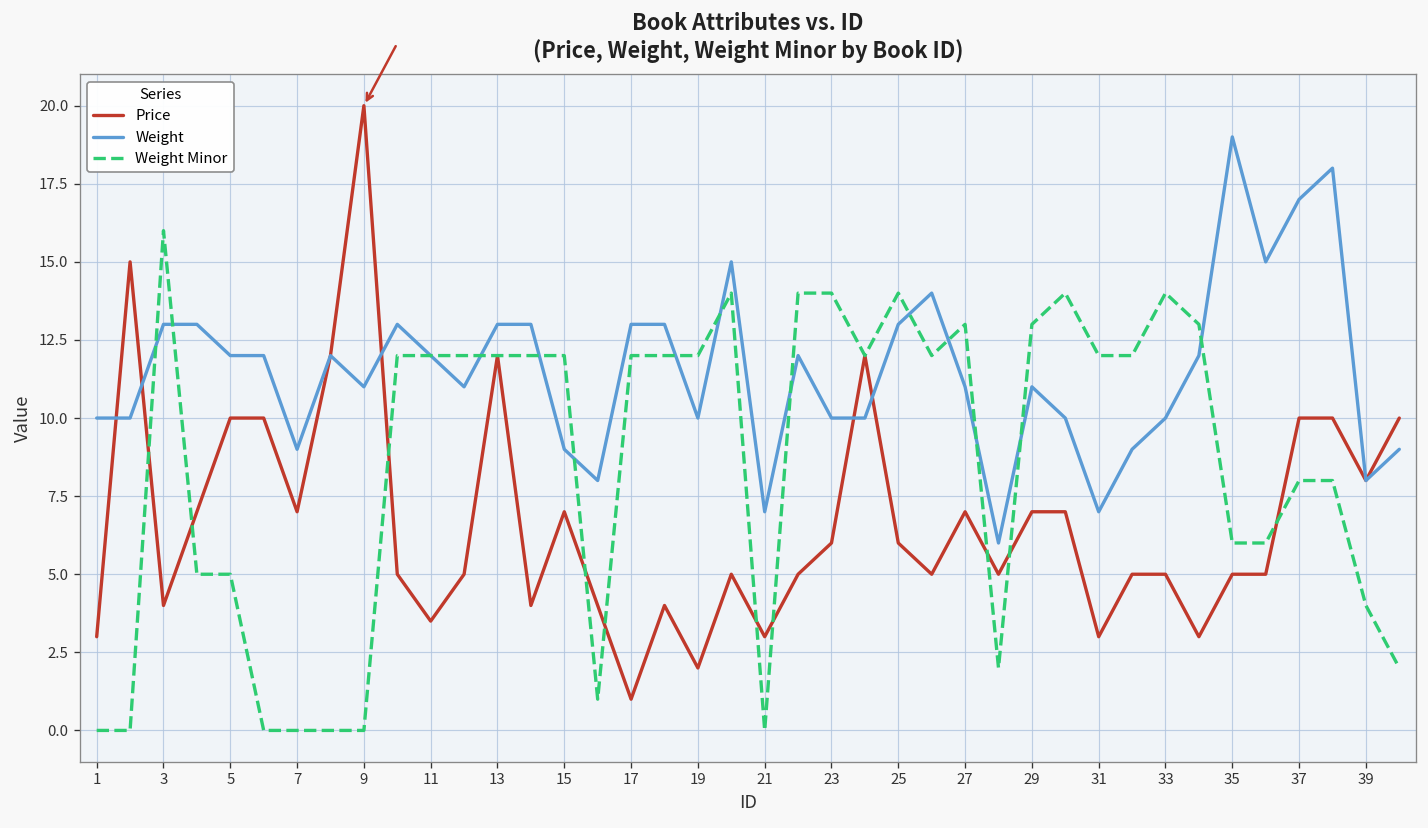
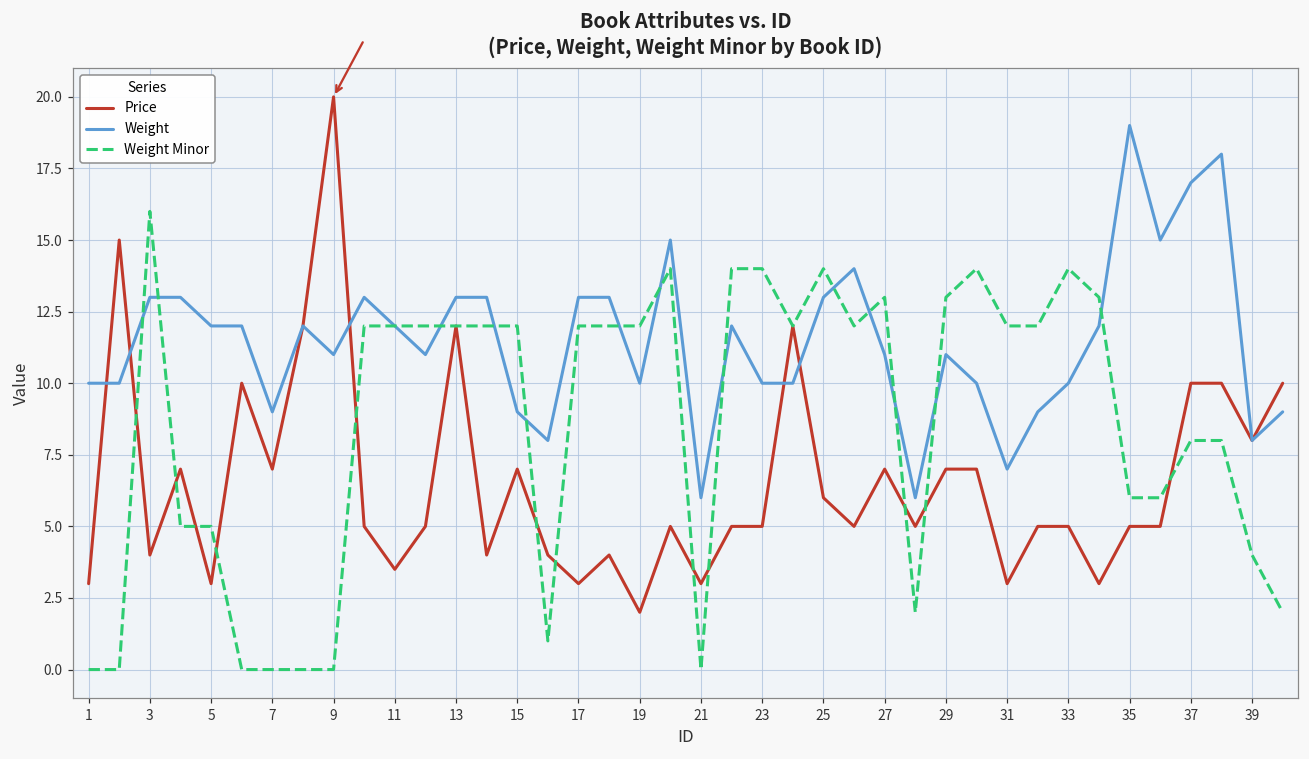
  {
    "Price": {
      "1": 3,
      "3": 4,
-     "5": 10,
+     "5": 3,
      "7": 7,
      "9": 20,
      "11": 3.5,
      "15": 7,
-     "17": 1,
+     "17": 3,
      "19": 2,
      "21": 3,
-     "23": 6,
+     "23": 5,
      "25": 6,
      "27": 7,
      "29": 7,
      "31": 3,
      "33": 5,
      "35": 5,
      "37": 10
    },
    "Weight": {
      "1": 10,
      "3": 13,
      "5": 12,
      "7": 9,
      "9": 11,
      "13": 13,
      "15": 9,
      "17": 13,
      "19": 10,
-     "21": 7,
+     "21": 6,
      "23": 10,
      "25": 13,
      "27": 11,
      "29": 11,
      "31": 7,
      "33": 10,
      "35": 19,
      "37": 17
    },
    "Weight Minor": {
      "1": 0,
      "3": 16,
      "5": 5,
      "7": 0,
      "9": 0,
      "15": 12,
      "17": 12,
      "19": 12,
      "21": 0,
      "23": 14,
      "25": 14,
      "27": 13,
      "29": 13,
      "31": 12,
      "33": 14,
      "35": 6,
      "37": 8,
      "39": 4
    }
  }
